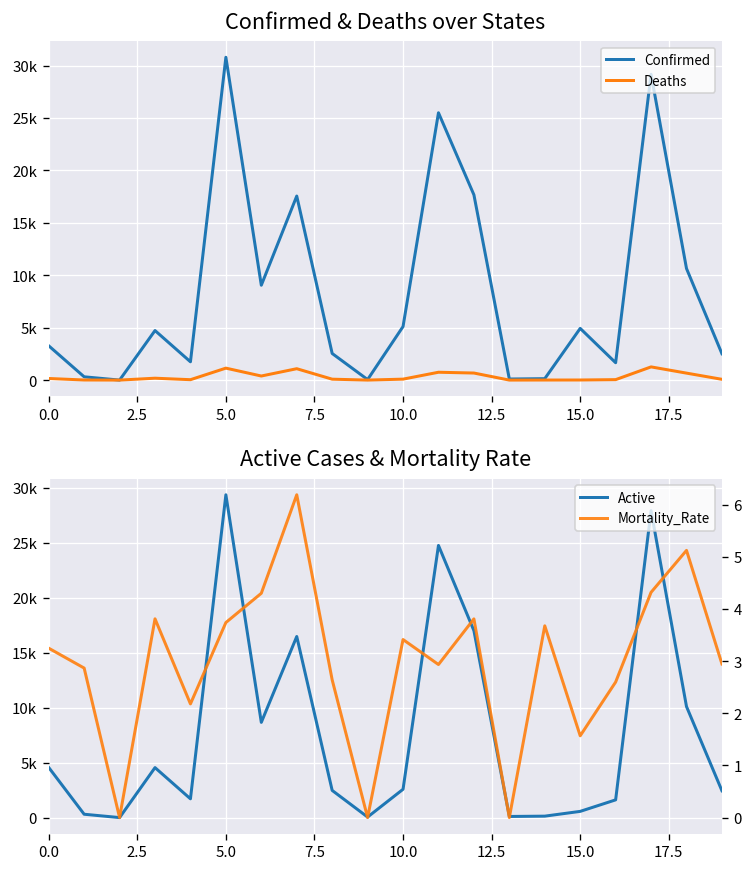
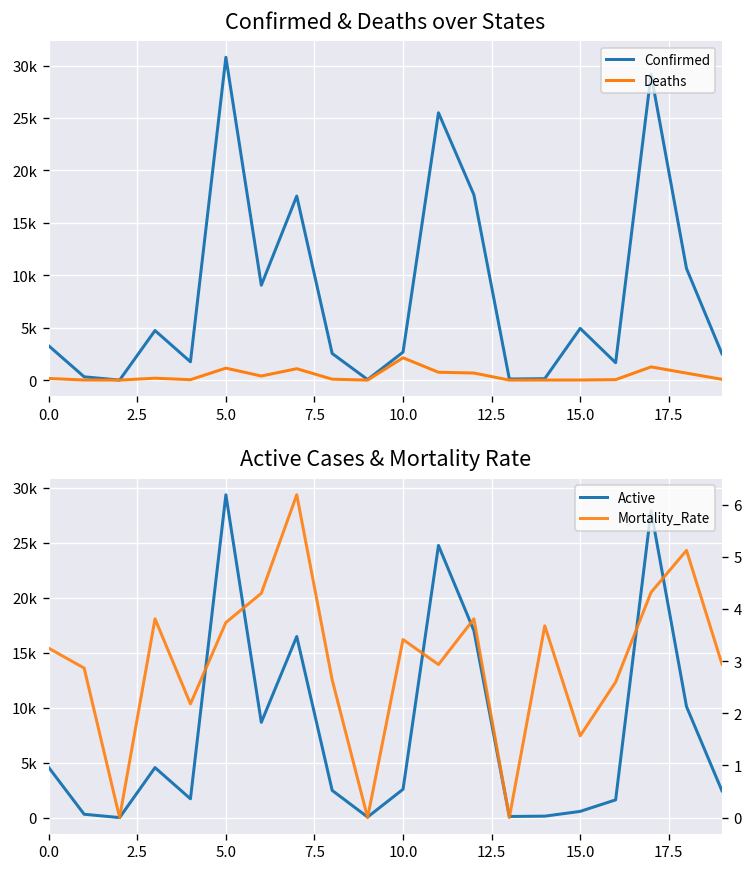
  {
    "Confirmed & Deaths over States": {
      "Confirmed": {
        "0.0": 3000,
        "5.0": 31000,
-       "10.0": 5000,
+       "10.0": 3000,
        "15.0": 5000
      },
      "Deaths": {
        "0.0": 0,
        "5.0": 1000,
-       "10.0": 0,
+       "10.0": 2000,
        "15.0": 0
      }
    }
  }
